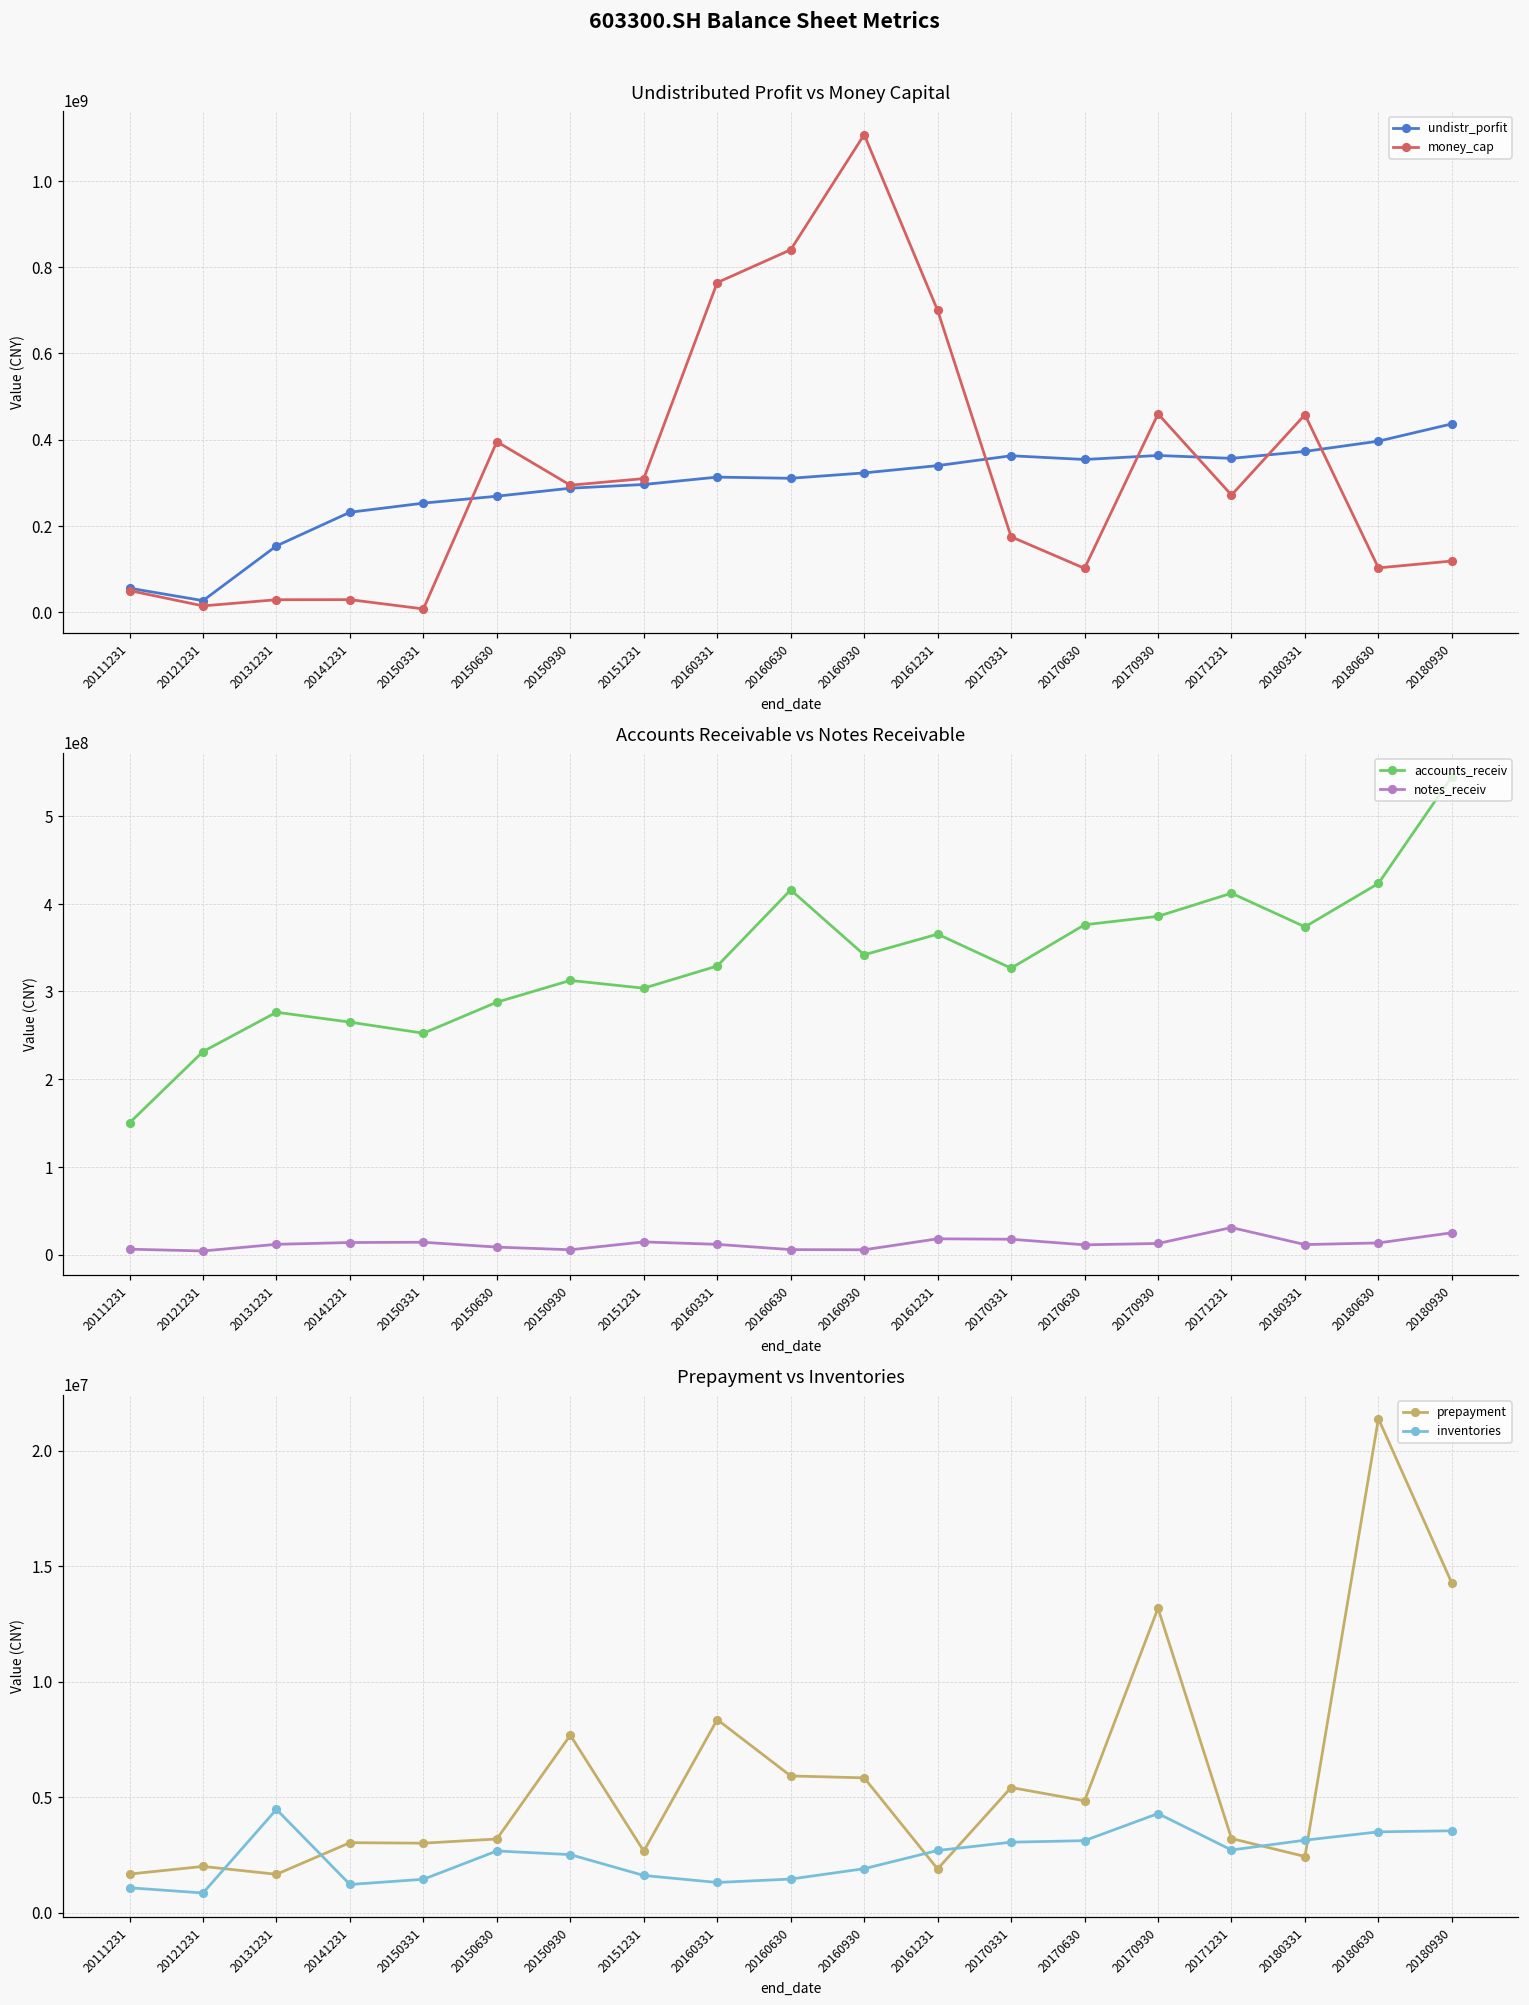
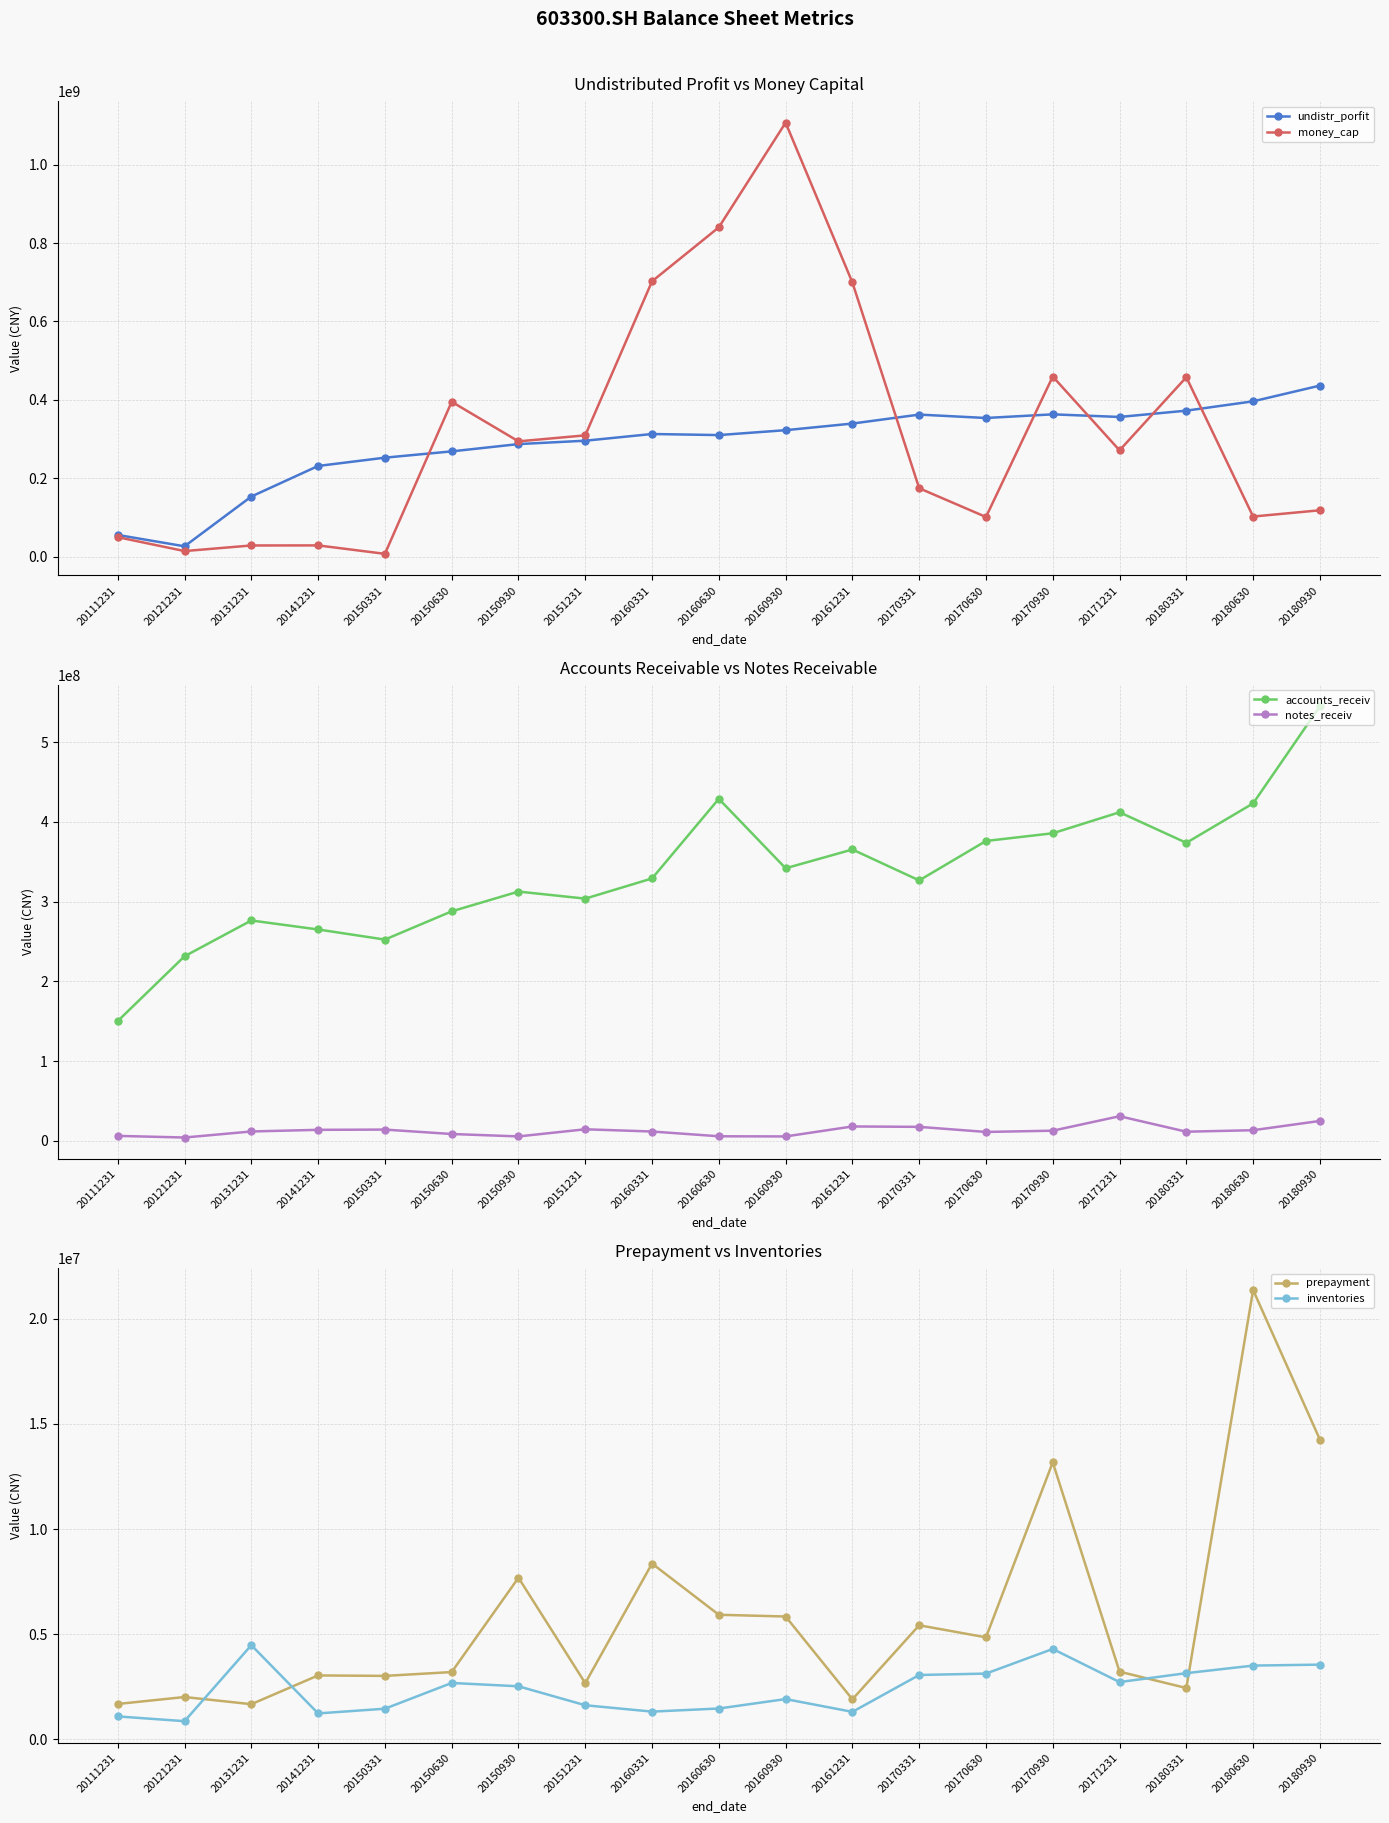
  {
    "Undistributed Profit vs Money Capital": {
      "undistr_porfit": {
        "20121231": 30000000,
        "20131231": 150000000,
        "20141231": 230000000,
        "20150331": 250000000,
        "20150630": 270000000,
        "20150930": 290000000,
        "20151231": 300000000,
        "20160331": 310000000,
        "20160630": 310000000,
        "20160930": 320000000,
        "20161231": 340000000,
        "20170331": 360000000,
        "20170630": 350000000,
        "20170930": 360000000,
        "20171231": 360000000,
        "20180331": 370000000,
        "20180630": 400000000,
        "20180930": 440000000
      },
      "money_cap": {
        "20121231": 10000000,
        "20131231": 30000000,
        "20141231": 30000000,
        "20150331": 10000000,
        "20150630": 400000000,
        "20150930": 290000000,
        "20151231": 310000000,
-       "20160331": 760000000,
+       "20160331": 700000000,
        "20160630": 840000000,
        "20160930": 1110000000,
        "20161231": 700000000,
        "20170331": 170000000,
        "20170630": 100000000,
        "20170930": 460000000,
        "20171231": 270000000,
        "20180331": 460000000,
        "20180630": 100000000,
        "20180930": 120000000
      }
    },
    "Accounts Receivable vs Notes Receivable": {
      "accounts_receiv": {
        "20111231": 150000000,
        "20121231": 230000000,
        "20131231": 280000000,
        "20141231": 270000000,
        "20150331": 250000000,
        "20150630": 290000000,
        "20150930": 310000000,
        "20151231": 300000000,
        "20160331": 330000000,
-       "20160630": 420000000,
+       "20160630": 430000000,
        "20160930": 340000000,
        "20161231": 370000000,
        "20170331": 330000000,
        "20170630": 380000000,
        "20170930": 390000000,
        "20171231": 410000000,
        "20180331": 370000000,
        "20180630": 420000000
      },
      "notes_receiv": {
        "20111231": 10000000,
        "20121231": 0,
        "20131231": 10000000,
        "20141231": 10000000,
        "20150331": 10000000,
        "20150630": 10000000,
        "20150930": 10000000,
        "20151231": 10000000,
        "20160331": 10000000,
        "20160630": 10000000,
        "20160930": 10000000,
        "20161231": 20000000,
        "20170331": 20000000,
        "20170630": 10000000,
        "20170930": 10000000,
        "20171231": 30000000,
        "20180331": 10000000,
        "20180630": 10000000,
        "20180930": 20000000
      }
    },
    "Prepayment vs Inventories": {
      "prepayment": {
        "20111231": 1700000,
        "20121231": 2000000,
        "20131231": 1700000,
        "20141231": 3000000,
        "20150331": 3000000,
        "20150630": 3200000,
        "20150930": 7700000,
        "20151231": 2700000,
        "20160331": 8400000,
        "20160630": 5900000,
        "20160930": 5800000,
        "20161231": 1900000,
        "20170331": 5400000,
        "20170630": 4800000,
        "20170930": 13200000,
        "20171231": 3200000,
        "20180331": 2400000,
        "20180630": 21400000,
        "20180930": 14300000
      },
      "inventories": {
        "20111231": 1100000,
        "20121231": 900000,
        "20131231": 4500000,
        "20141231": 1200000,
        "20150331": 1400000,
        "20150630": 2700000,
        "20150930": 2500000,
        "20151231": 1600000,
        "20160331": 1300000,
        "20160630": 1500000,
        "20160930": 1900000,
-       "20161231": 2700000,
+       "20161231": 1300000,
        "20170331": 3000000,
        "20170630": 3100000,
        "20170930": 4300000,
        "20171231": 2700000,
        "20180331": 3100000,
        "20180630": 3500000,
        "20180930": 3500000
      }
    }
  }
